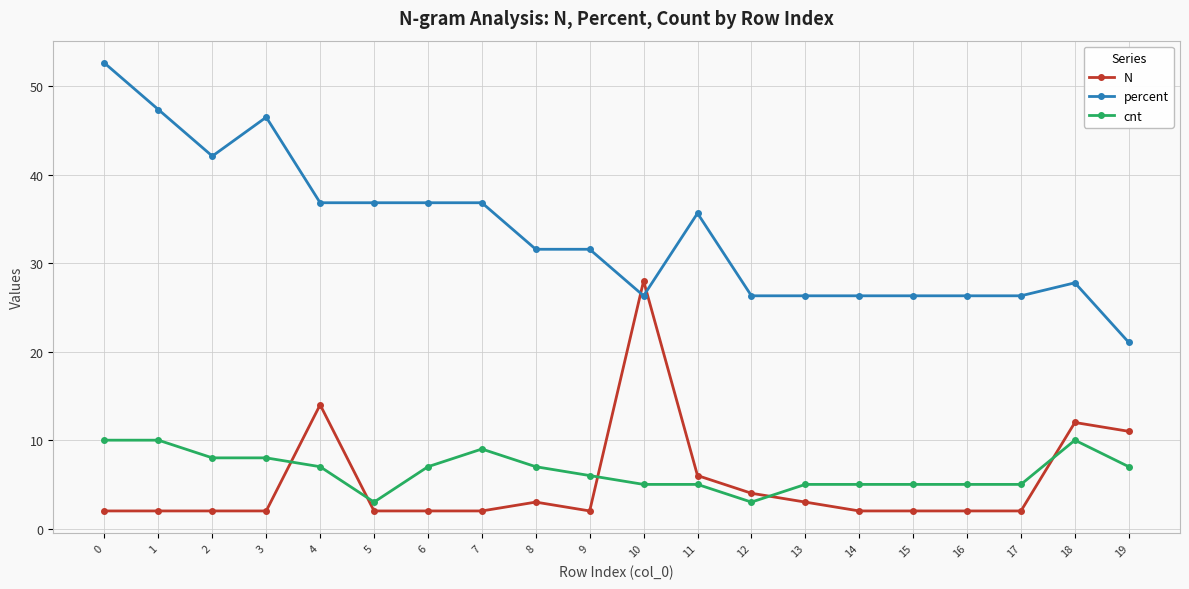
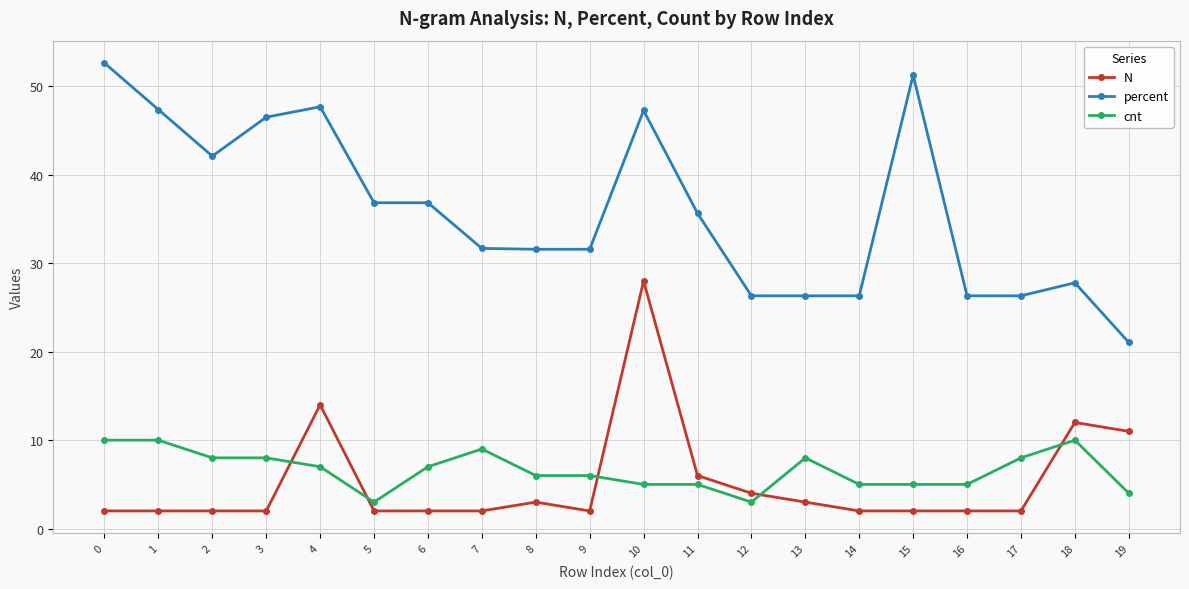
  {
    "N": {
      "0": 2,
      "1": 2,
      "2": 2,
      "3": 2,
      "4": 14,
      "5": 2,
      "6": 2,
      "7": 2,
      "8": 3,
      "9": 2,
      "10": 28,
      "11": 6,
      "12": 4,
      "13": 3,
      "14": 2,
      "15": 2,
      "16": 2,
      "17": 2,
      "18": 12,
      "19": 11
    },
    "percent": {
      "0": 53,
      "1": 47,
      "2": 42,
      "3": 47,
-     "4": 37,
+     "4": 48,
      "5": 37,
      "6": 37,
-     "7": 37,
+     "7": 32,
      "8": 32,
      "9": 32,
-     "10": 26,
+     "10": 47,
      "11": 36,
      "12": 26,
      "13": 26,
      "14": 26,
-     "15": 26,
+     "15": 51,
      "16": 26,
      "17": 26,
      "18": 28,
      "19": 21
    },
    "cnt": {
      "0": 10,
      "1": 10,
      "2": 8,
      "3": 8,
      "4": 7,
      "5": 3,
      "6": 7,
      "7": 9,
-     "8": 7,
+     "8": 6,
      "9": 6,
      "10": 5,
      "11": 5,
      "12": 3,
-     "13": 5,
+     "13": 8,
      "14": 5,
      "15": 5,
      "16": 5,
-     "17": 5,
+     "17": 8,
      "18": 10,
-     "19": 7
+     "19": 4
    }
  }
